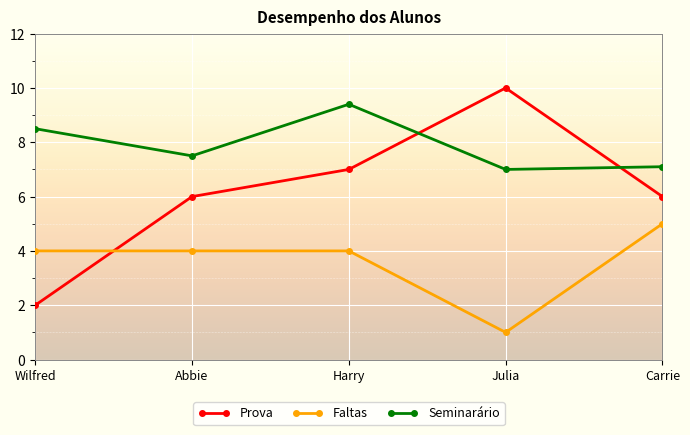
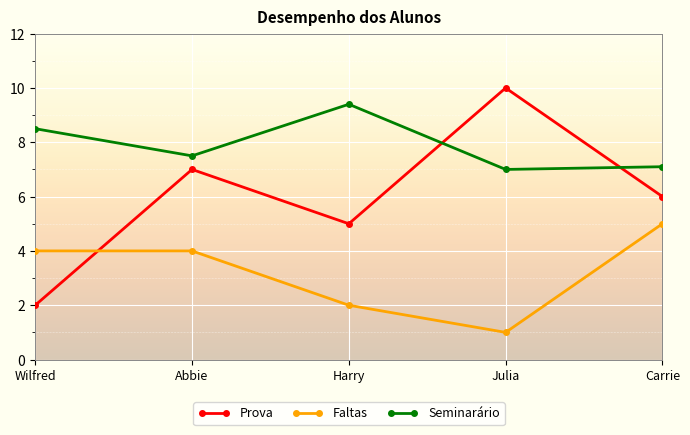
  {
    "Prova": {
      "Wilfred": 2,
-     "Abbie": 6,
-     "Harry": 7,
+     "Abbie": 7,
+     "Harry": 5,
      "Julia": 10,
      "Carrie": 6
    },
    "Faltas": {
      "Wilfred": 4,
      "Abbie": 4,
-     "Harry": 4,
+     "Harry": 2,
      "Julia": 1,
      "Carrie": 5
    },
    "Seminarário": {
      "Wilfred": 8.5,
      "Abbie": 7.5,
      "Harry": 9.4,
      "Julia": 7,
      "Carrie": 7.1
    }
  }
